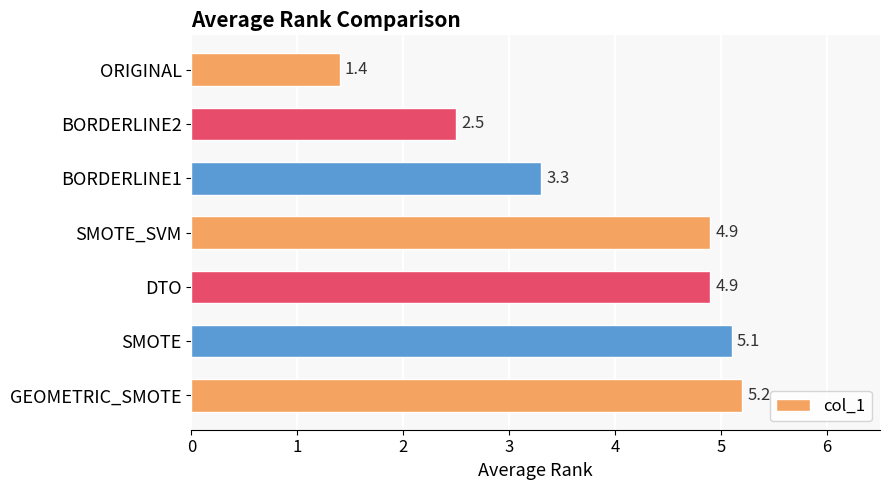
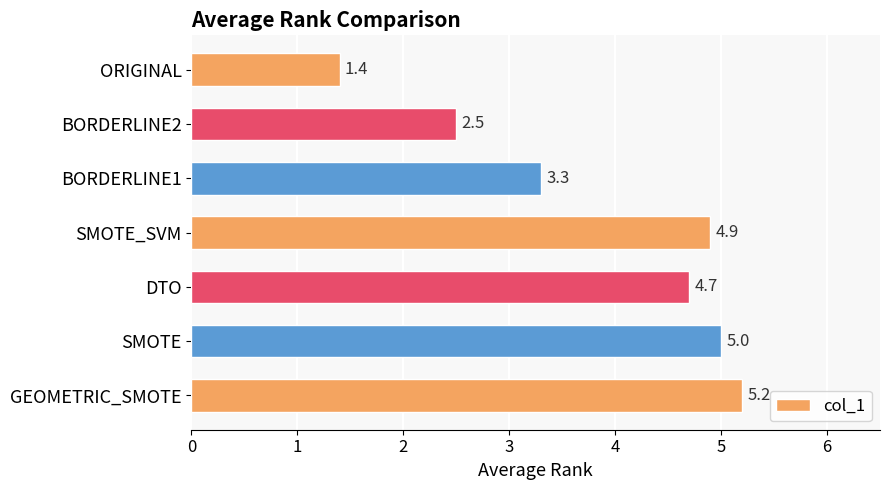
  {
    "ORIGINAL": 1.4,
    "BORDERLINE2": 2.5,
    "BORDERLINE1": 3.3,
    "SMOTE_SVM": 4.9,
-   "DTO": 4.9,
-   "SMOTE": 5.1
+   "DTO": 4.7,
+   "SMOTE": 5.0
  }
